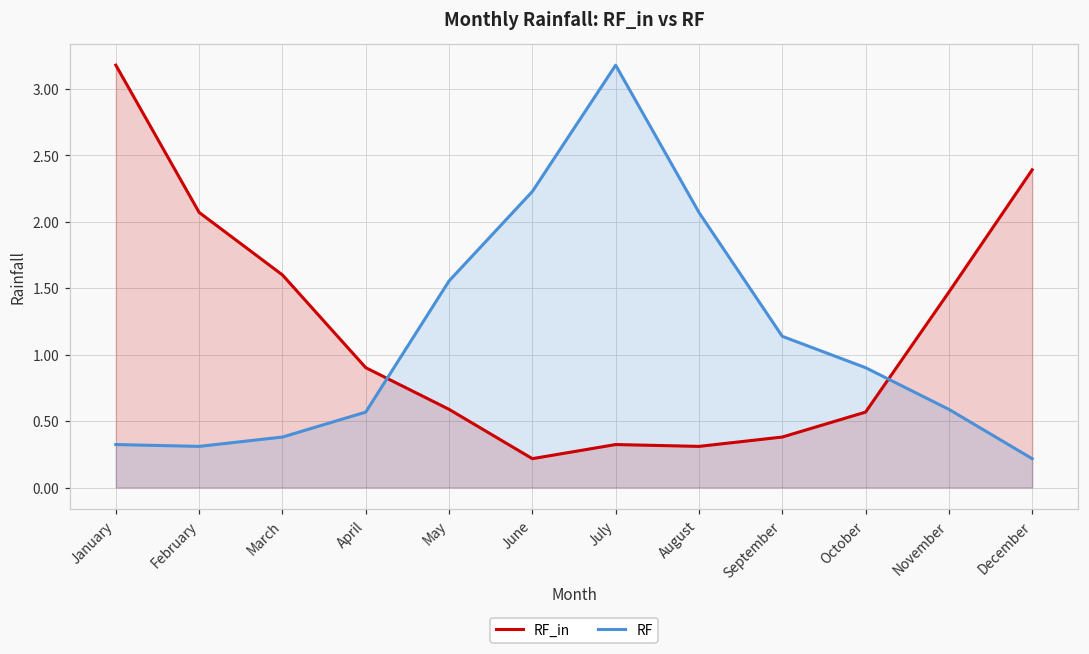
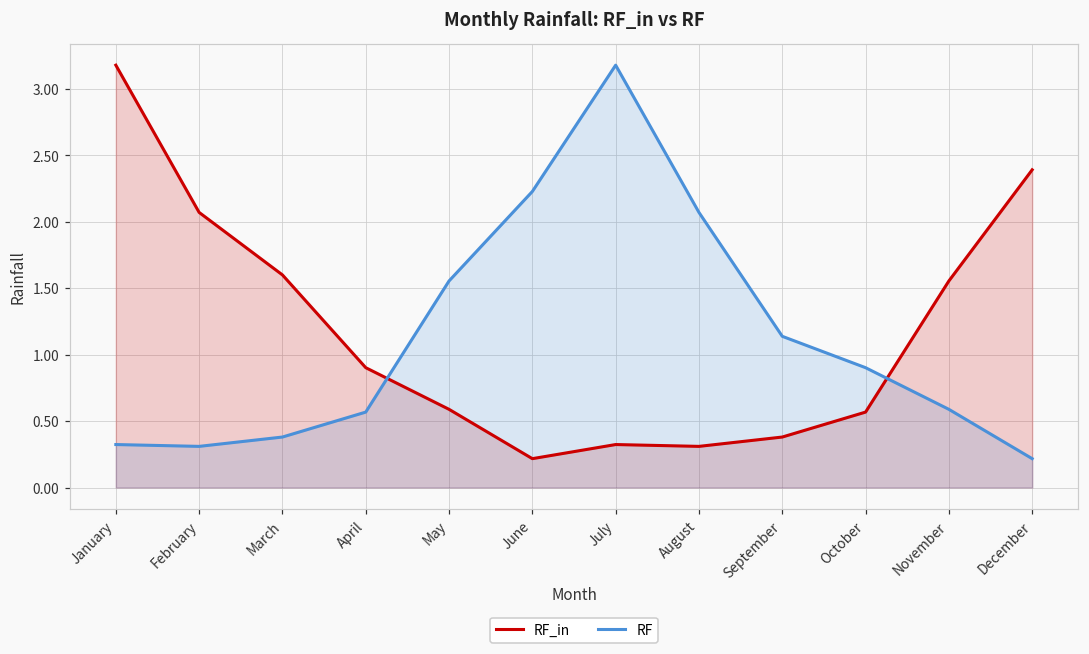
  {
    "RF_in": {
      "January": 3.18,
      "February": 2.07,
      "March": 1.60,
      "April": 0.90,
      "May": 0.59,
      "June": 0.22,
      "July": 0.32,
      "August": 0.31,
      "September": 0.38,
      "October": 0.57,
-     "November": 1.47,
+     "November": 1.55,
      "December": 2.39
    },
    "RF": {
      "January": 0.32,
      "February": 0.31,
      "March": 0.38,
      "April": 0.57,
      "May": 1.55,
      "June": 2.23,
      "July": 3.18,
      "August": 2.07,
      "September": 1.14,
      "October": 0.90,
      "November": 0.59,
      "December": 0.22
    }
  }
